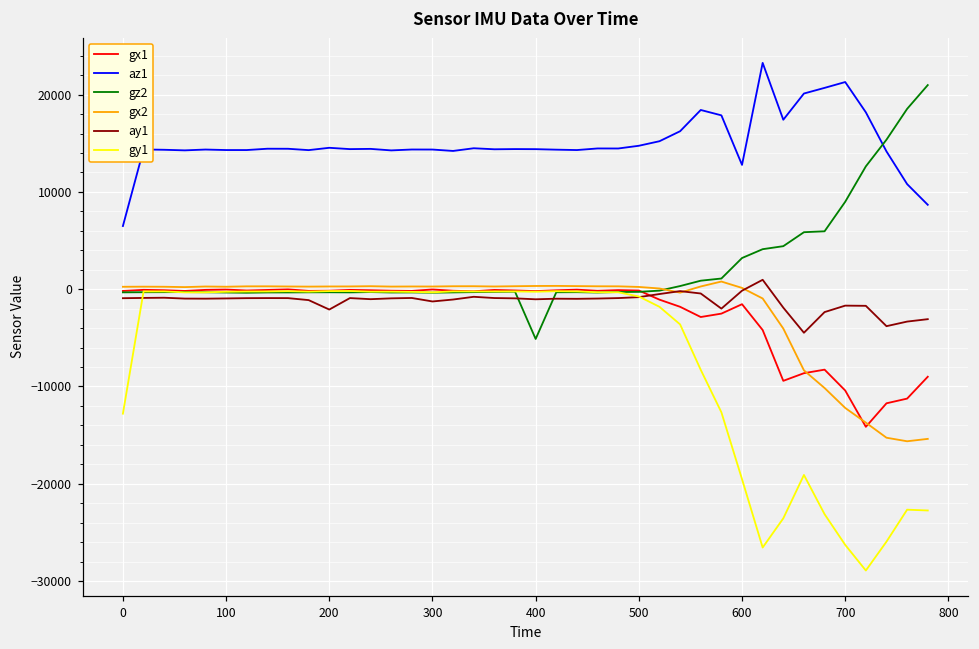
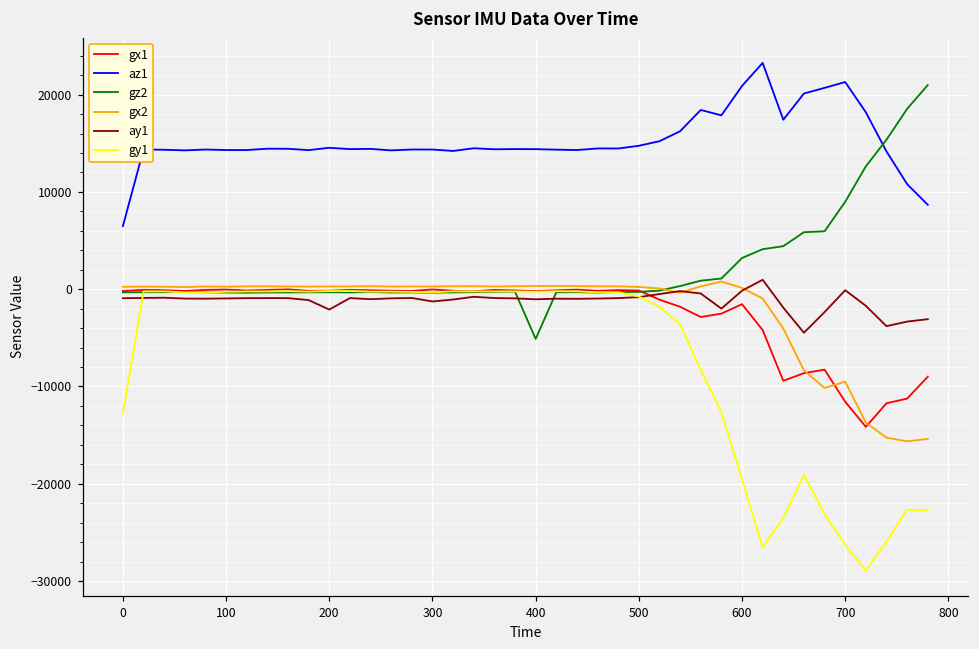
  {
    "gx1": {
      "600": -2000,
-     "700": -10000
+     "700": -12000
    },
    "az1": {
      "0": 6000,
      "100": 14000,
      "200": 15000,
      "300": 14000,
      "400": 14000,
      "500": 15000,
-     "600": 13000,
+     "600": 21000,
      "700": 21000
    },
    "gz2": {
      "400": -5000,
      "600": 3000,
      "700": 9000
    },
    "gx2": {
      "0": 0,
      "200": 0,
      "300": 0,
      "400": 0,
      "500": 0,
      "600": 0,
-     "700": -12000
+     "700": -10000
    },
    "ay1": {
      "0": -1000,
      "100": -1000,
      "200": -2000,
      "300": -1000,
      "400": -1000,
      "600": 0,
-     "700": -2000
+     "700": 0
    },
    "gy1": {
      "0": -13000,
      "600": -20000,
      "700": -26000
    }
  }
